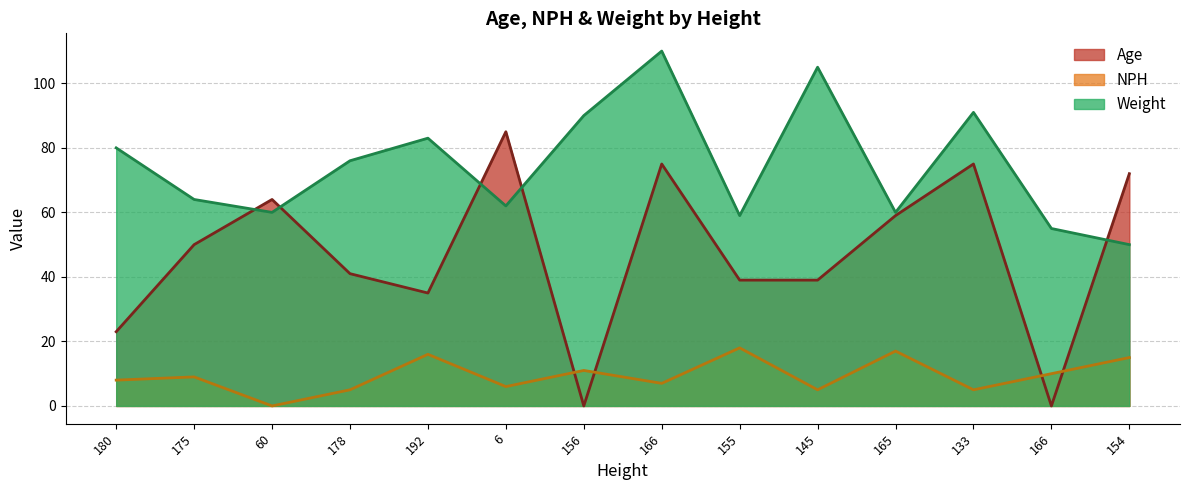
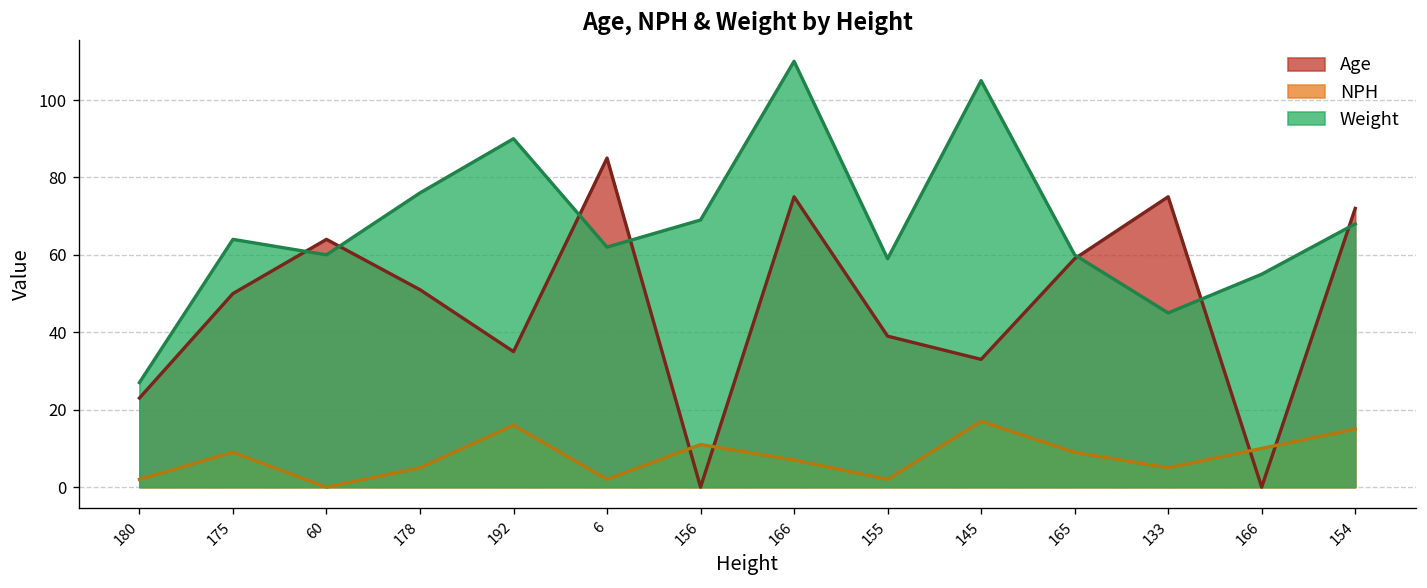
  {
    "Age": {
      "180": 23,
      "175": 50,
      "60": 64,
-     "178": 41,
+     "178": 51,
      "192": 35,
      "6": 85,
      "156": 0,
      "155": 39,
-     "145": 39,
+     "145": 33,
      "165": 59,
      "133": 75,
      "154": 72
    },
    "NPH": {
-     "180": 8,
+     "180": 2,
      "175": 9,
      "60": 0,
      "178": 5,
      "192": 16,
-     "6": 6,
+     "6": 2,
      "156": 11,
-     "155": 18,
-     "145": 5,
-     "165": 17,
+     "155": 2,
+     "145": 17,
+     "165": 9,
      "133": 5,
      "154": 15
    },
    "Weight": {
-     "180": 80,
+     "180": 27,
      "175": 64,
      "60": 60,
      "178": 76,
-     "192": 83,
+     "192": 90,
      "6": 62,
-     "156": 90,
+     "156": 69,
      "155": 59,
      "145": 105,
      "165": 60,
-     "133": 91,
-     "154": 50
+     "133": 45,
+     "154": 68
    }
  }
